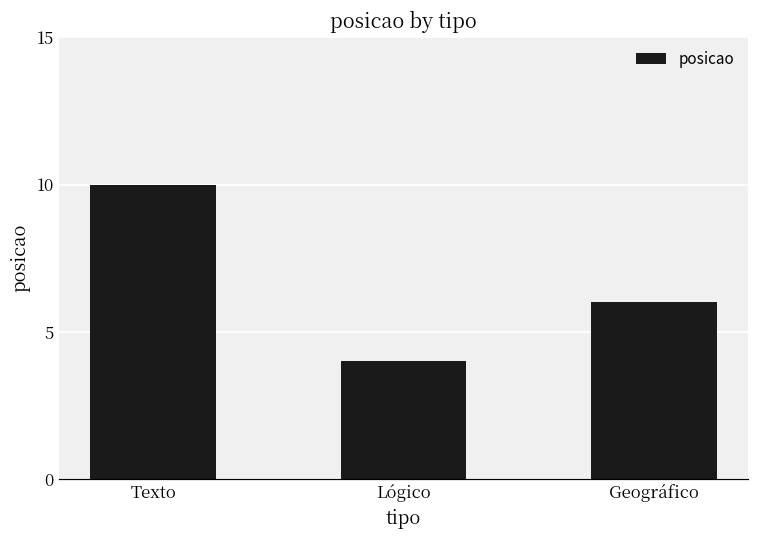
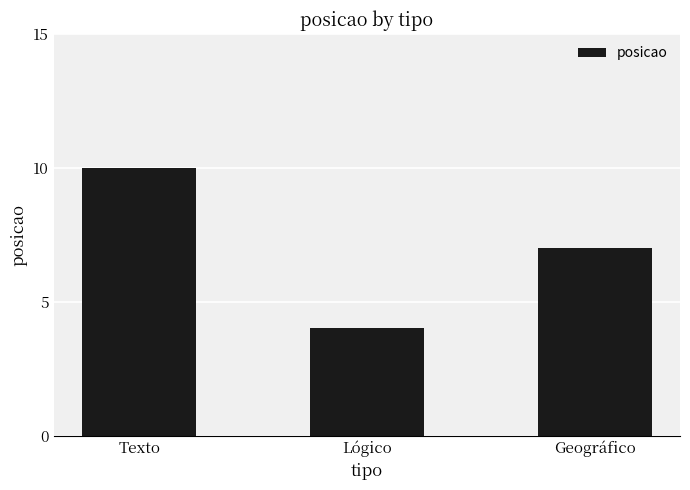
  {
    "Texto": 10,
    "Lógico": 4,
-   "Geográfico": 6
+   "Geográfico": 7
  }
